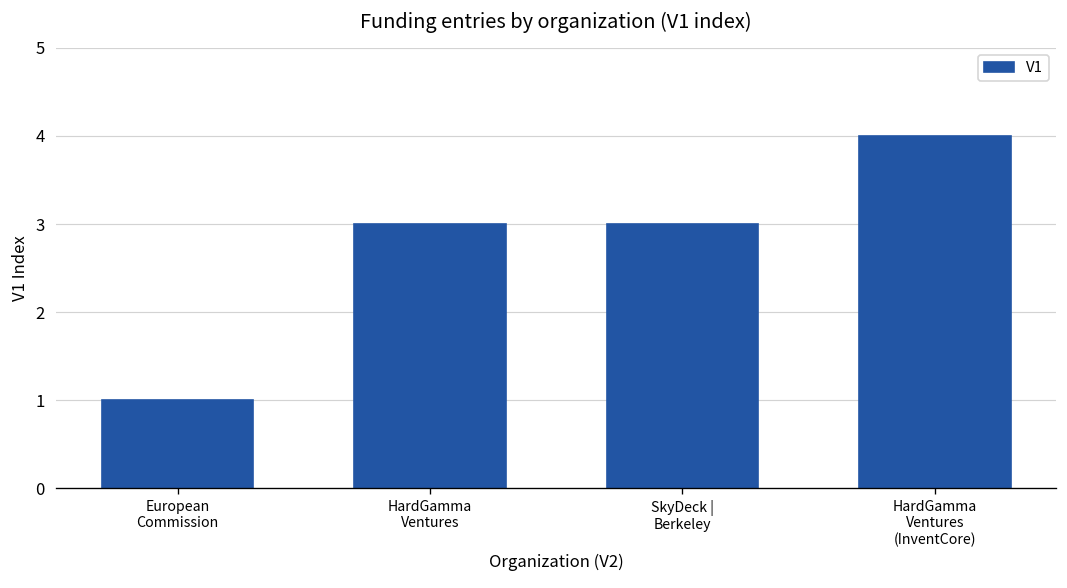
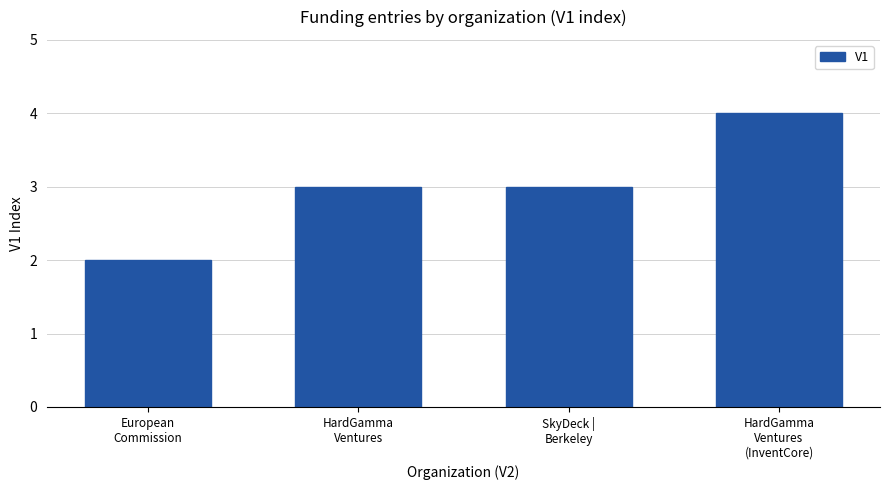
  {
-   "European Commission": 1,
+   "European Commission": 2,
    "HardGamma Ventures": 3,
    "SkyDeck | Berkeley": 3,
    "HardGamma Ventures (InventCore)": 4
  }
